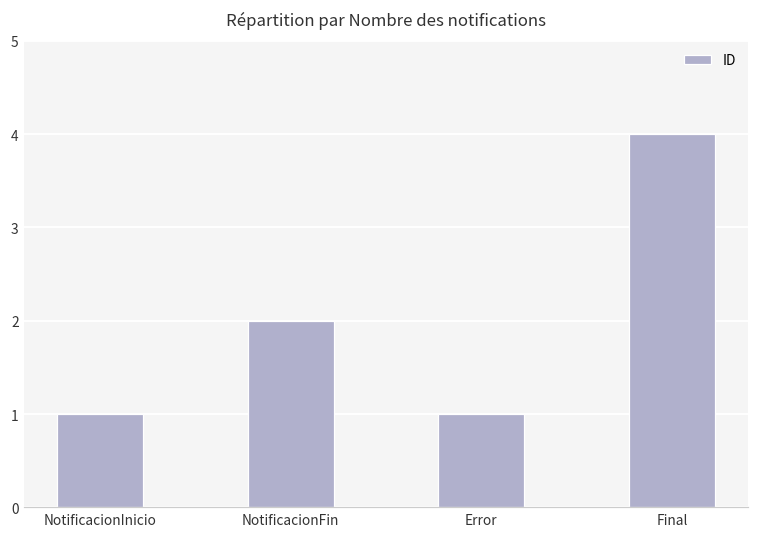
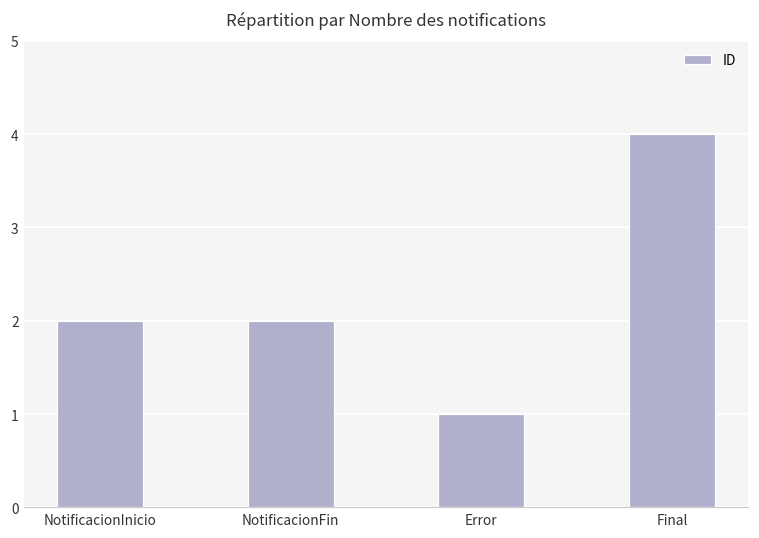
  {
-   "NotificacionInicio": 1,
+   "NotificacionInicio": 2,
    "NotificacionFin": 2,
    "Error": 1,
    "Final": 4
  }
